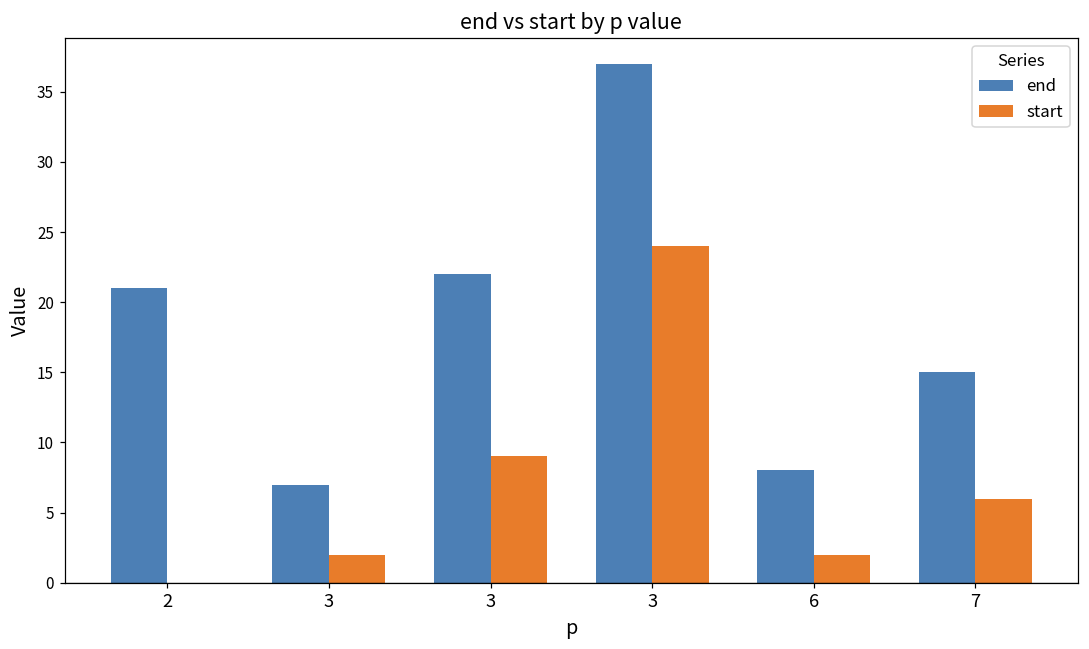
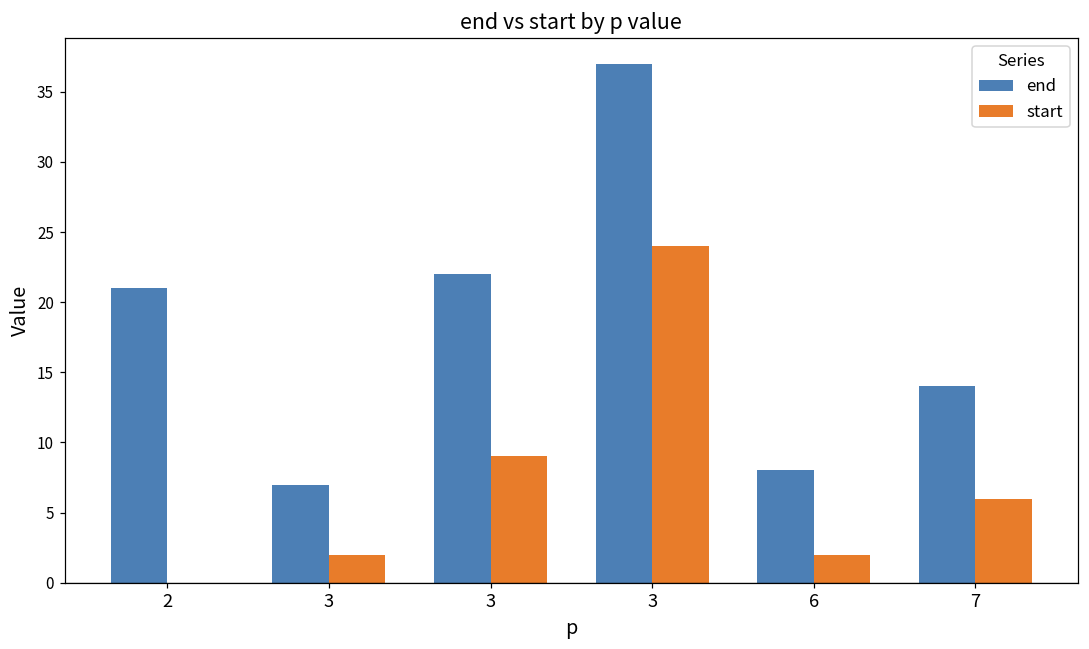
  {
    "end": {
      "2": 21,
      "6": 8,
-     "7": 15
+     "7": 14
    },
    "start": {
      "2": 0,
      "6": 2,
      "7": 6
    }
  }
